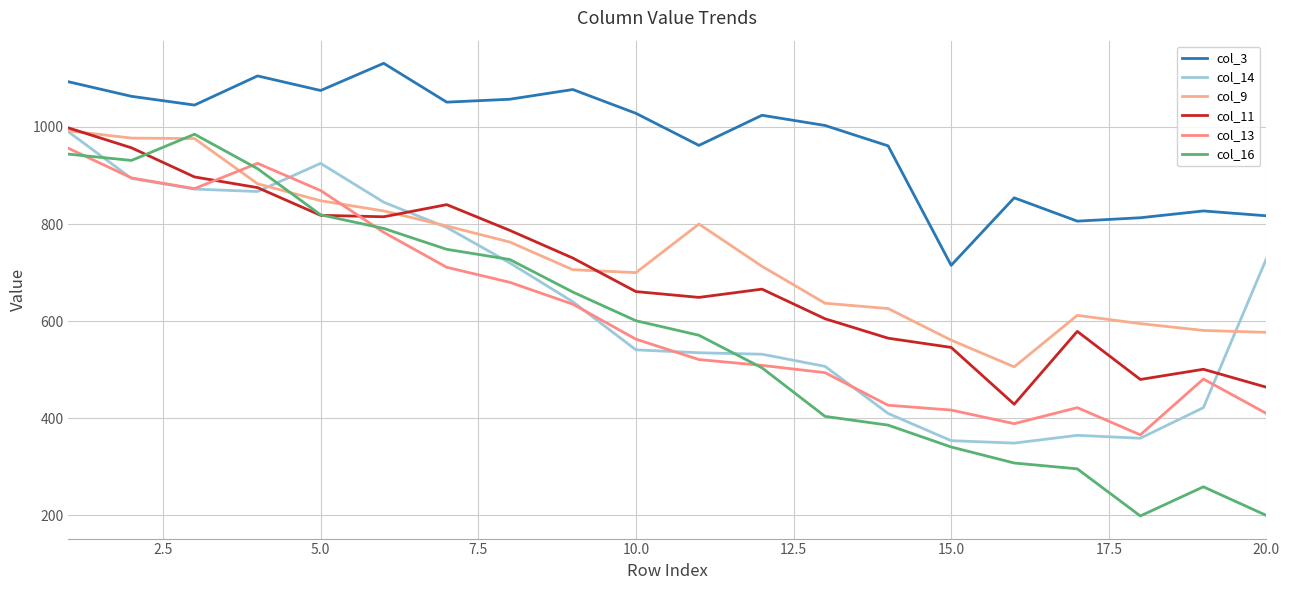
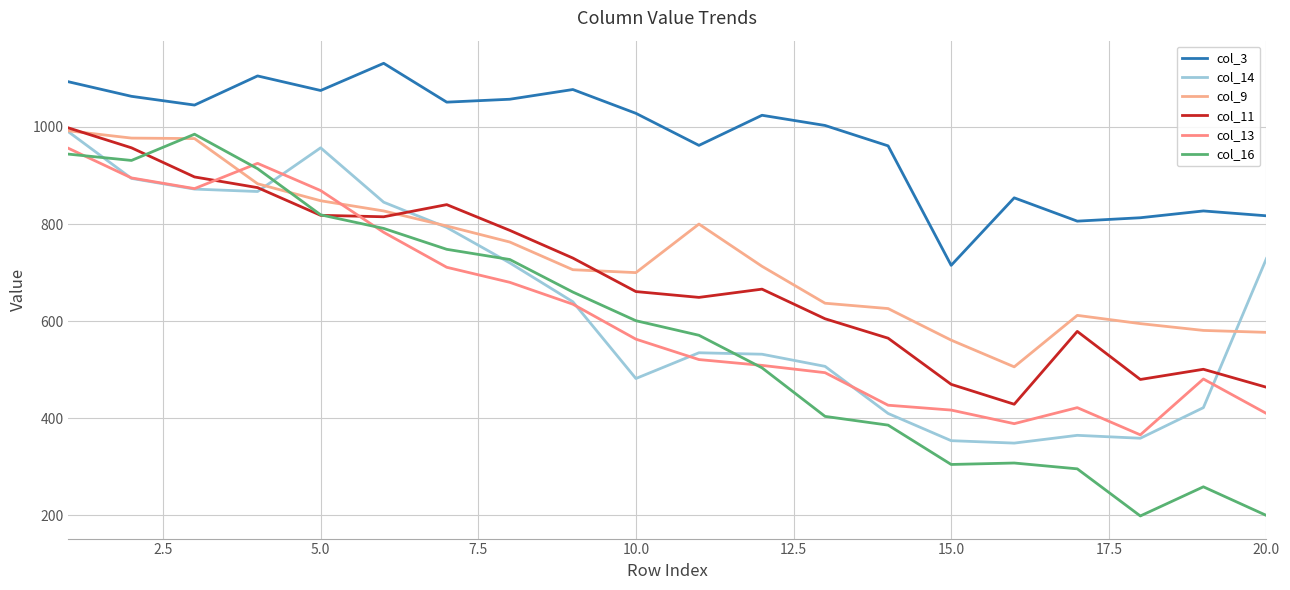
  {
    "col_3": {
      "5.0": 1080,
      "10.0": 1030,
      "15.0": 720,
      "20.0": 820
    },
    "col_14": {
-     "5.0": 930,
-     "10.0": 540,
+     "5.0": 960,
+     "10.0": 480,
      "15.0": 350,
      "20.0": 730
    },
    "col_11": {
      "10.0": 660,
-     "15.0": 550,
+     "15.0": 470,
      "20.0": 460
    },
    "col_16": {
      "10.0": 600,
-     "15.0": 340,
+     "15.0": 310,
      "20.0": 200
    }
  }
